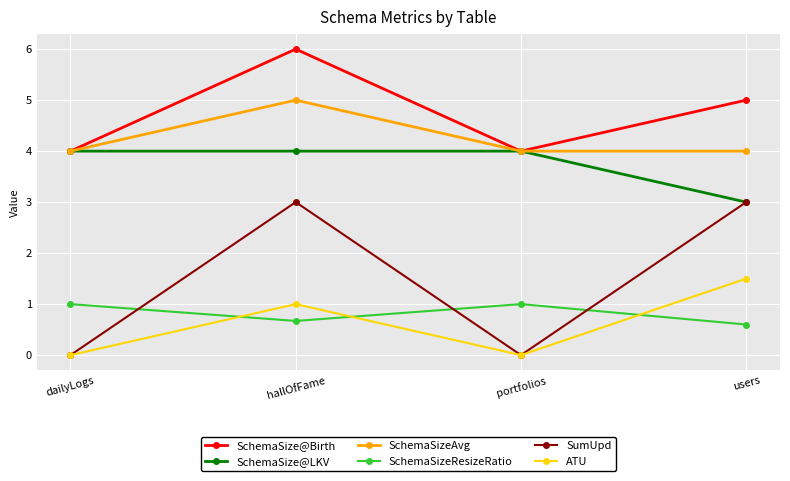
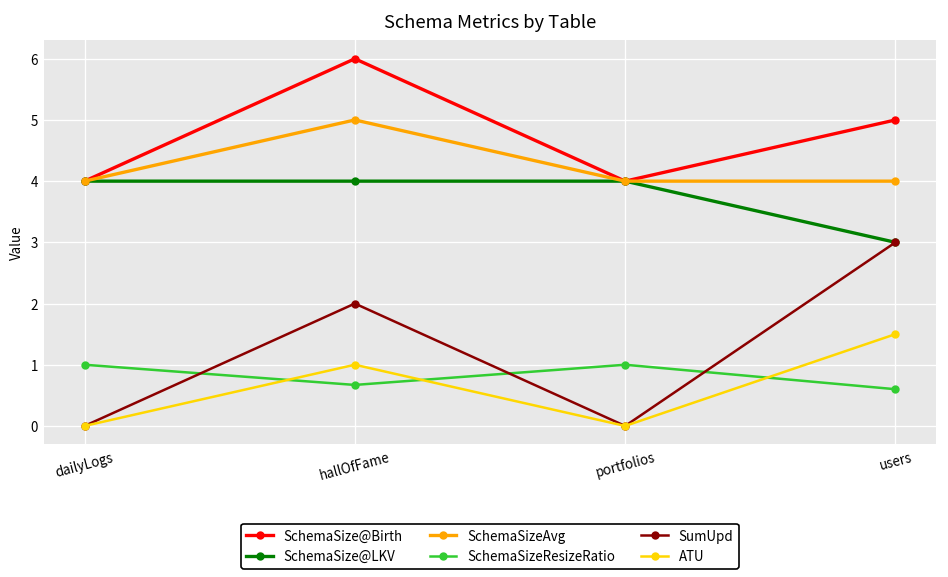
  {
    "SchemaSize@Birth": {
      "hallOfFame": 6,
      "users": 5
    },
    "SchemaSize@LKV": {
      "hallOfFame": 4
    },
    "SchemaSizeResizeRatio": {
      "dailyLogs": 1,
      "hallOfFame": 0.7,
      "portfolios": 1,
      "users": 0.6
    },
    "SumUpd": {
-     "hallOfFame": 3
+     "hallOfFame": 2
    }
  }
